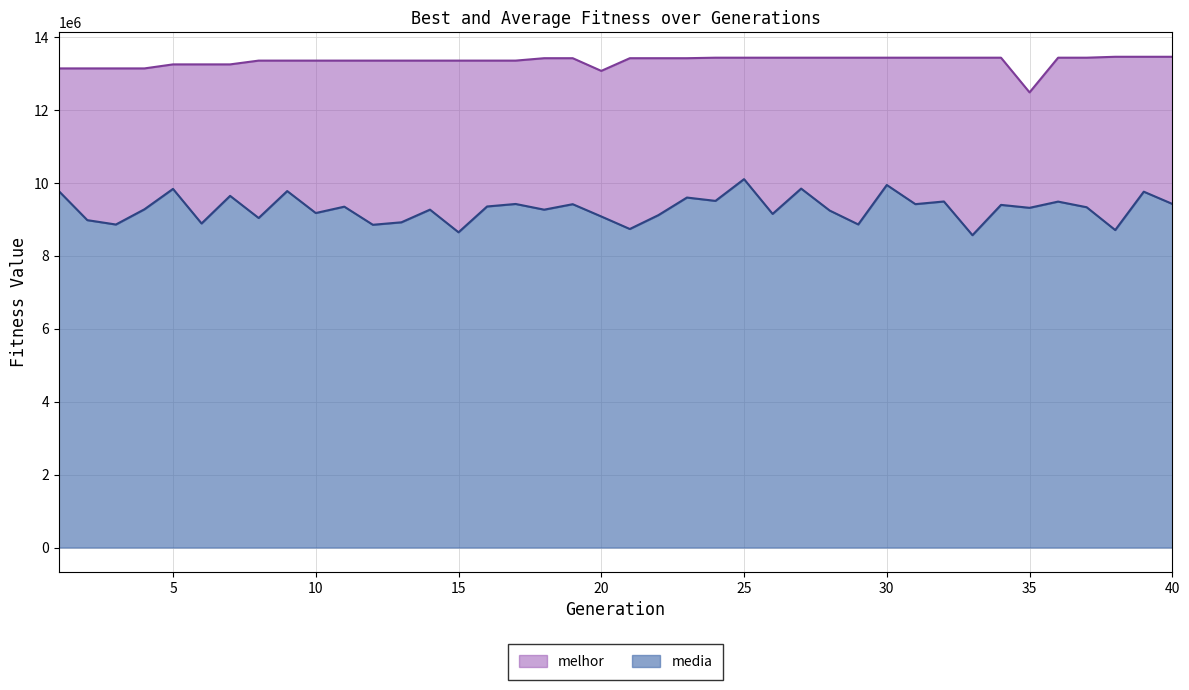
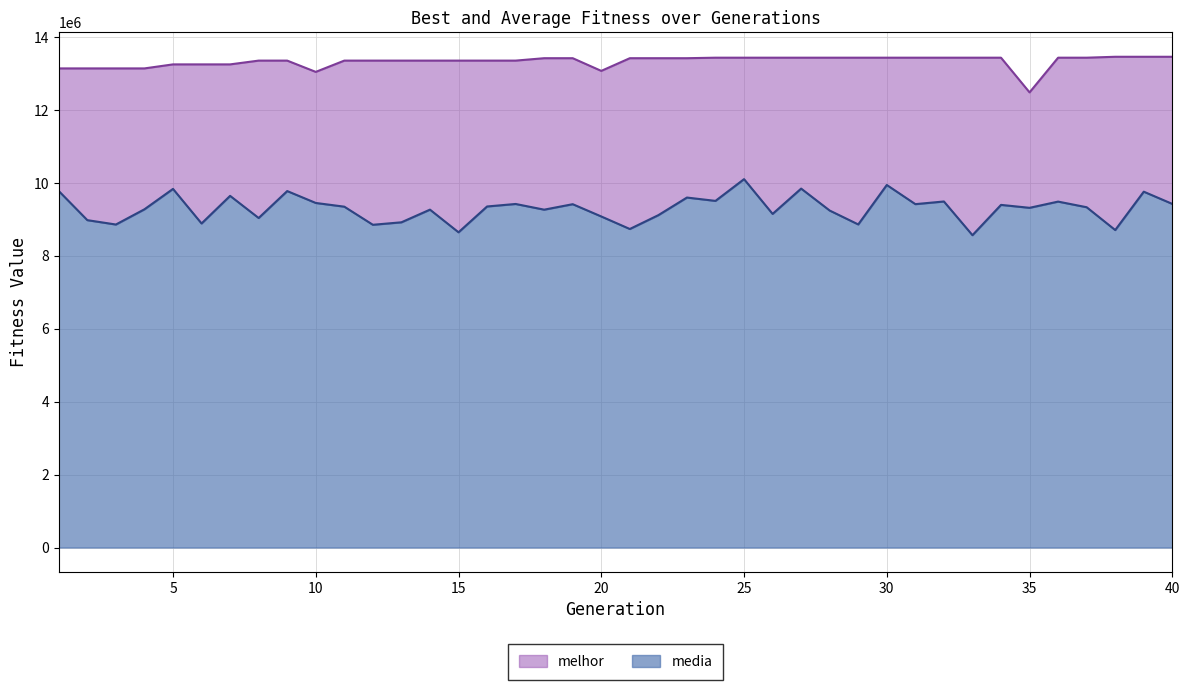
  {
    "melhor": {
      "5": 13300000,
-     "10": 13400000,
+     "10": 13000000,
      "15": 13400000,
      "20": 13100000,
      "25": 13400000,
      "30": 13400000,
      "35": 12500000,
      "40": 13500000
    },
    "media": {
      "5": 9800000,
-     "10": 9200000,
+     "10": 9500000,
      "15": 8600000,
      "20": 9100000,
      "25": 10100000,
      "30": 9900000,
      "35": 9300000,
      "40": 9400000
    }
  }
